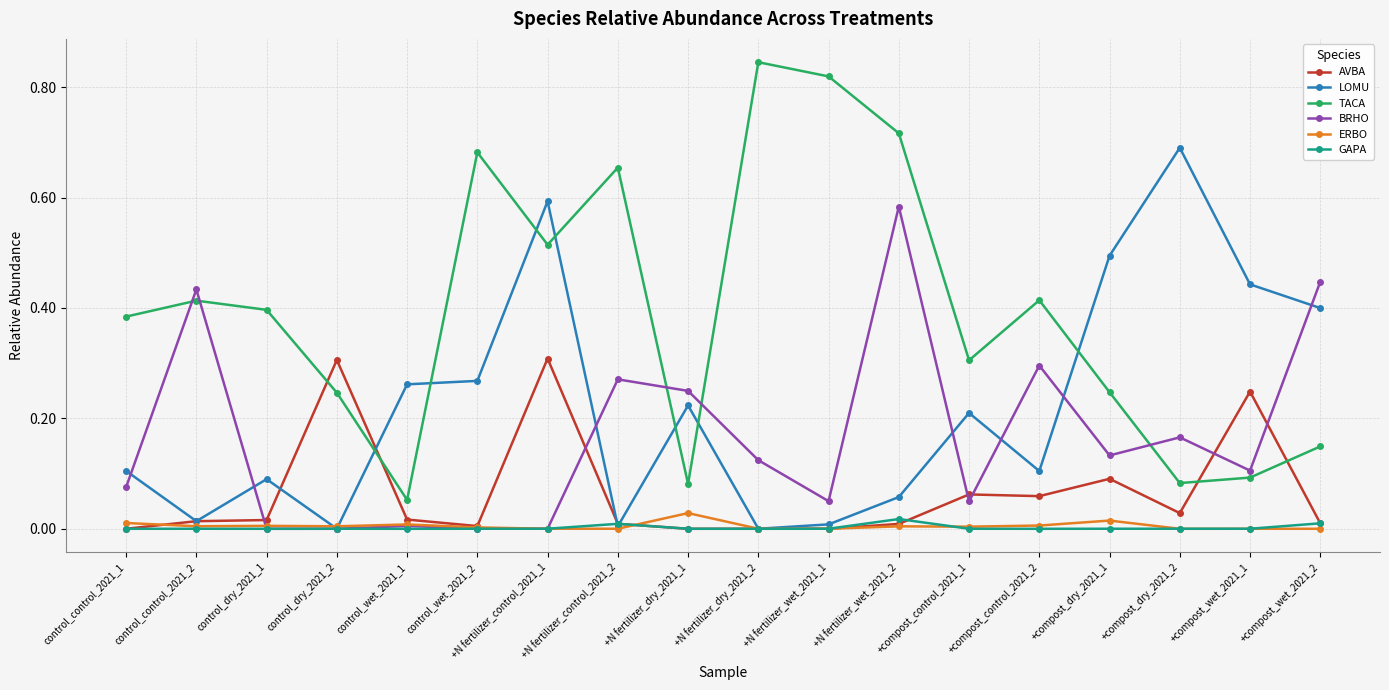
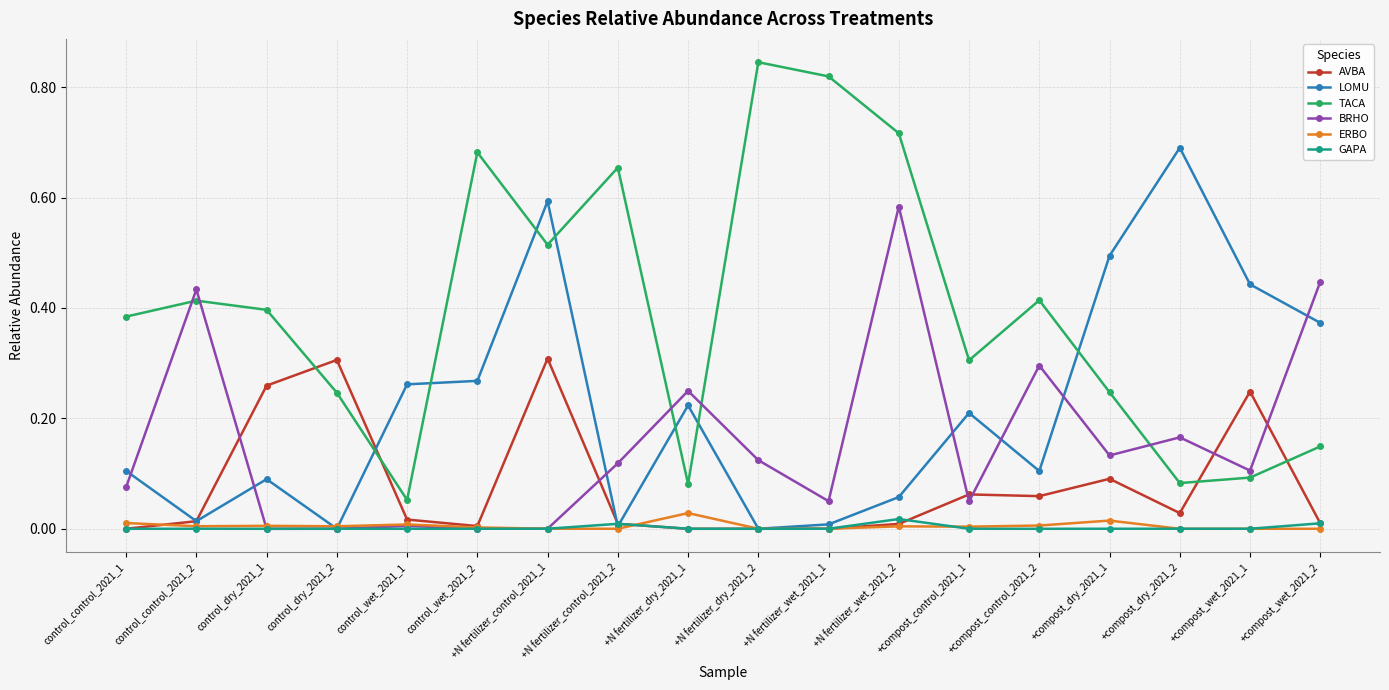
  {
    "AVBA": {
-     "control_dry_2021_1": 0.02,
+     "control_dry_2021_1": 0.26,
      "control_dry_2021_2": 0.31,
      "control_wet_2021_1": 0.02,
      "+N fertilizer_control_2021_1": 0.31,
      "+compost_control_2021_1": 0.06,
      "+compost_control_2021_2": 0.06,
      "+compost_dry_2021_1": 0.09,
      "+compost_dry_2021_2": 0.03,
      "+compost_wet_2021_1": 0.25
    },
    "LOMU": {
      "control_control_2021_1": 0.10,
      "control_dry_2021_1": 0.09,
      "control_wet_2021_1": 0.26,
      "control_wet_2021_2": 0.27,
      "+N fertilizer_control_2021_1": 0.59,
      "+N fertilizer_dry_2021_1": 0.22,
      "+N fertilizer_wet_2021_1": 0.01,
      "+N fertilizer_wet_2021_2": 0.06,
      "+compost_control_2021_1": 0.21,
      "+compost_control_2021_2": 0.10,
      "+compost_dry_2021_1": 0.49,
      "+compost_dry_2021_2": 0.69,
      "+compost_wet_2021_1": 0.44,
-     "+compost_wet_2021_2": 0.40
+     "+compost_wet_2021_2": 0.37
    },
    "BRHO": {
      "control_control_2021_1": 0.08,
      "control_control_2021_2": 0.43,
-     "+N fertilizer_control_2021_2": 0.27,
+     "+N fertilizer_control_2021_2": 0.12,
      "+N fertilizer_dry_2021_1": 0.25,
      "+N fertilizer_dry_2021_2": 0.12,
      "+N fertilizer_wet_2021_1": 0.05,
      "+N fertilizer_wet_2021_2": 0.58,
      "+compost_control_2021_1": 0.05,
      "+compost_control_2021_2": 0.30,
      "+compost_dry_2021_1": 0.13,
      "+compost_dry_2021_2": 0.17,
      "+compost_wet_2021_1": 0.11,
      "+compost_wet_2021_2": 0.45
    },
    "ERBO": {
      "control_control_2021_1": 0.01,
      "control_dry_2021_1": 0.01,
      "+N fertilizer_dry_2021_1": 0.03,
      "+compost_control_2021_2": 0.01,
      "+compost_dry_2021_1": 0.01,
      "+compost_wet_2021_2": 0.00
    }
  }
